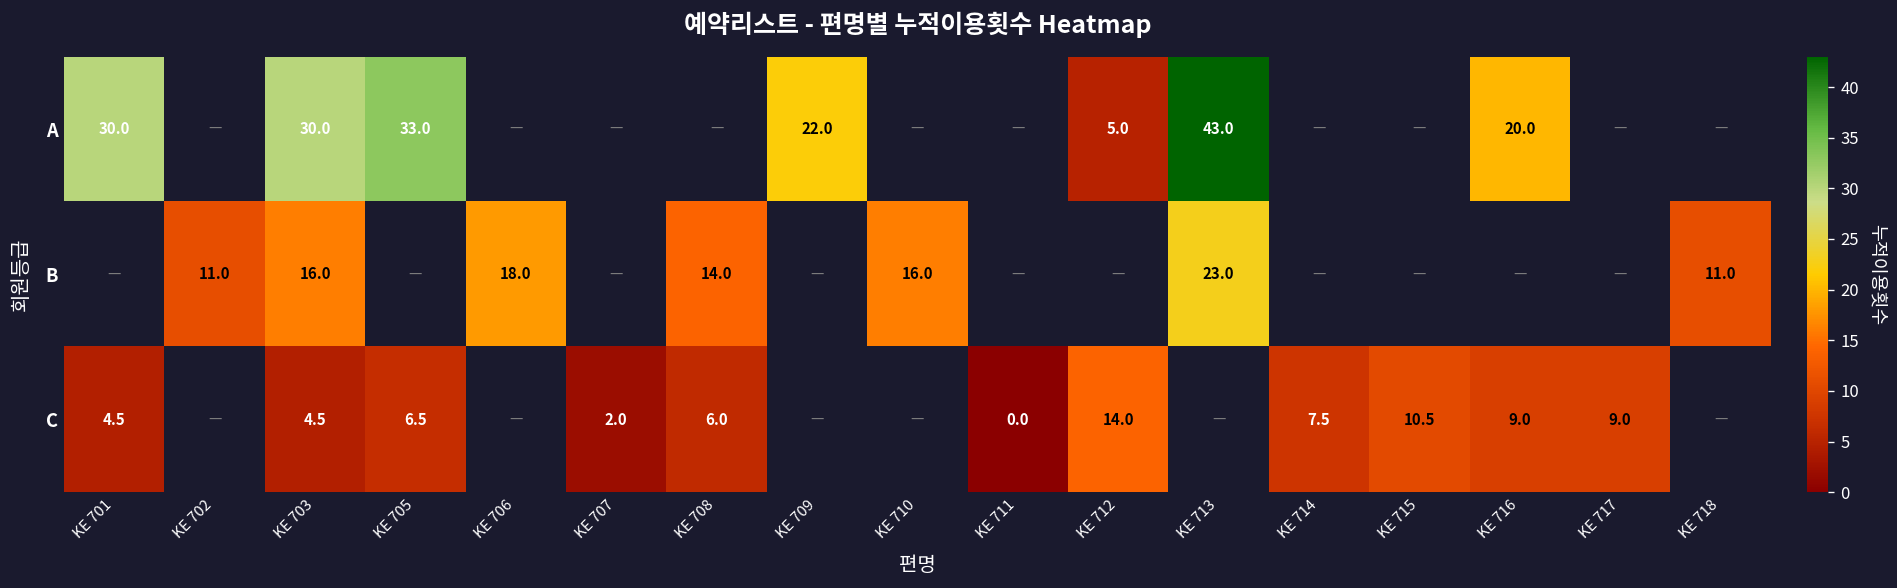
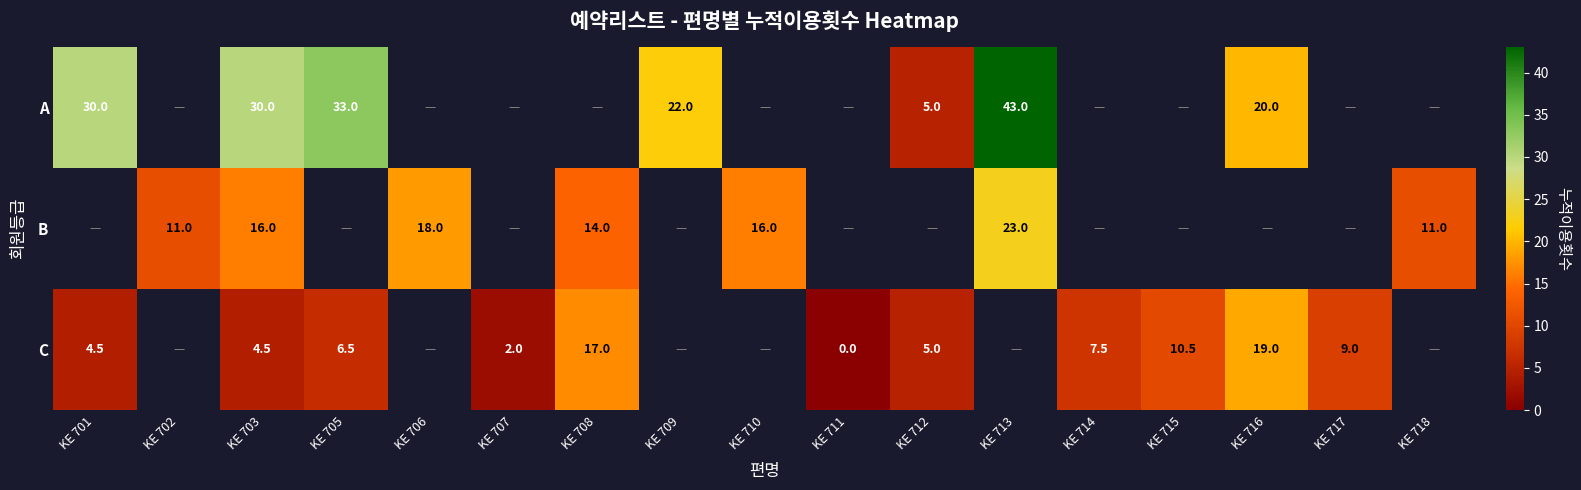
  {
    "A": {
      "KE 701": 30.0,
      "KE 703": 30.0,
      "KE 705": 33.0,
      "KE 709": 22.0,
      "KE 712": 5.0,
      "KE 713": 43.0,
      "KE 716": 20.0
    },
    "B": {
      "KE 702": 11.0,
      "KE 703": 16.0,
      "KE 706": 18.0,
      "KE 708": 14.0,
      "KE 710": 16.0,
      "KE 713": 23.0,
      "KE 718": 11.0
    },
    "C": {
      "KE 701": 4.5,
      "KE 703": 4.5,
      "KE 705": 6.5,
      "KE 707": 2.0,
-     "KE 708": 6.0,
+     "KE 708": 17.0,
      "KE 711": 0.0,
-     "KE 712": 14.0,
+     "KE 712": 5.0,
      "KE 714": 7.5,
      "KE 715": 10.5,
-     "KE 716": 9.0,
+     "KE 716": 19.0,
      "KE 717": 9.0
    }
  }
